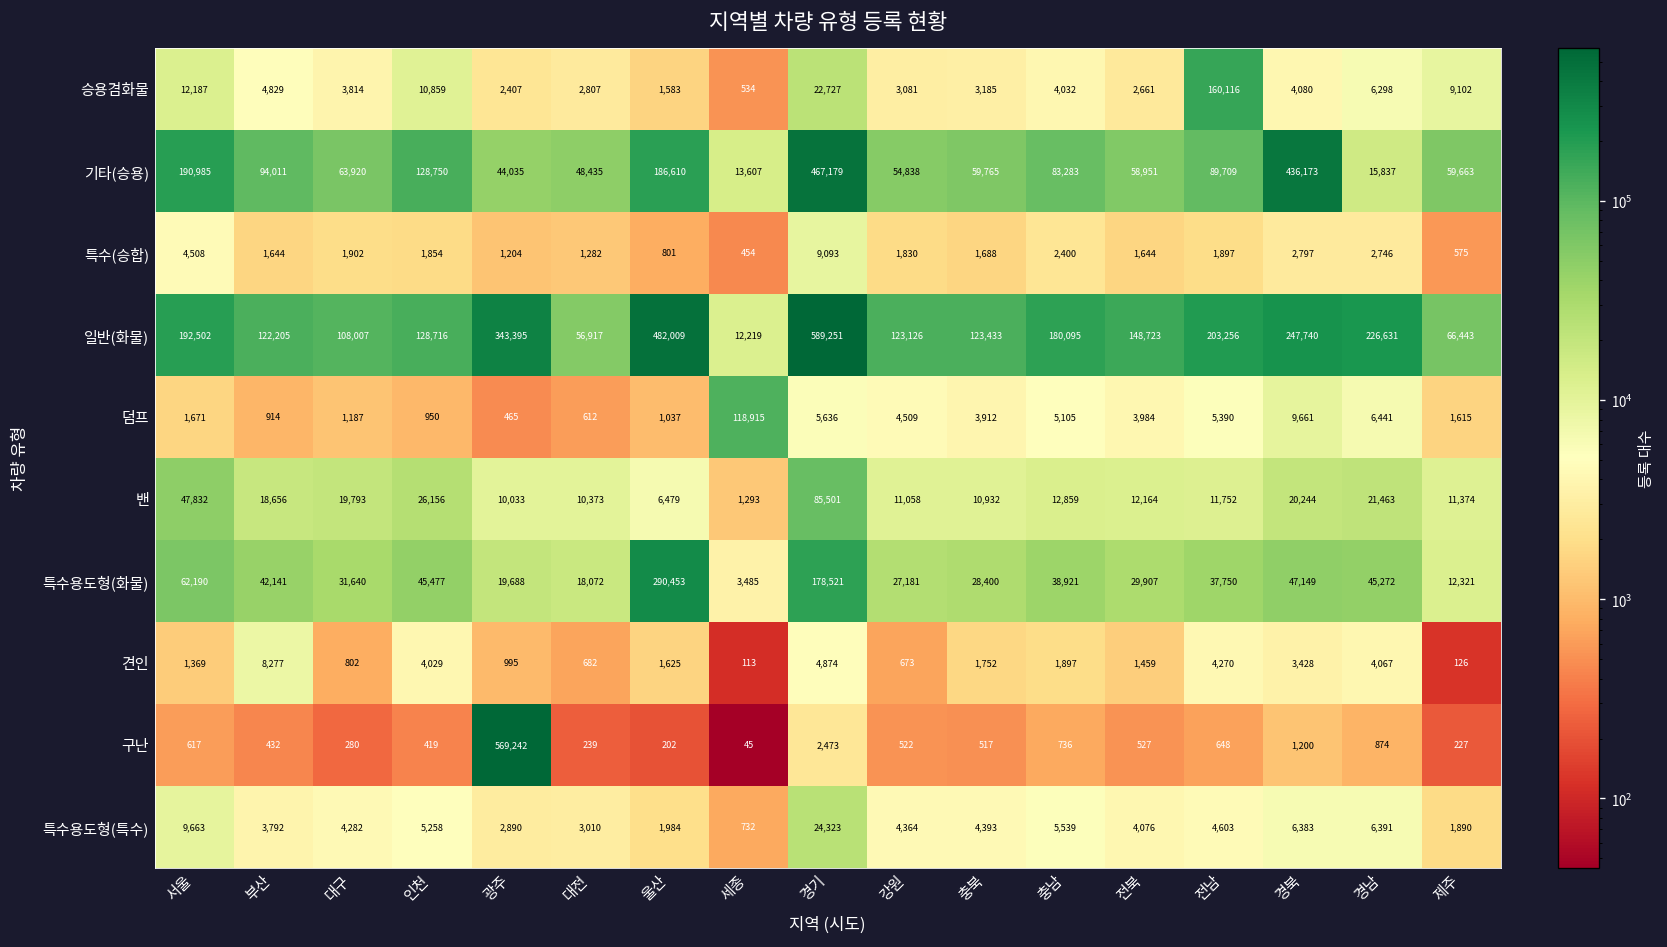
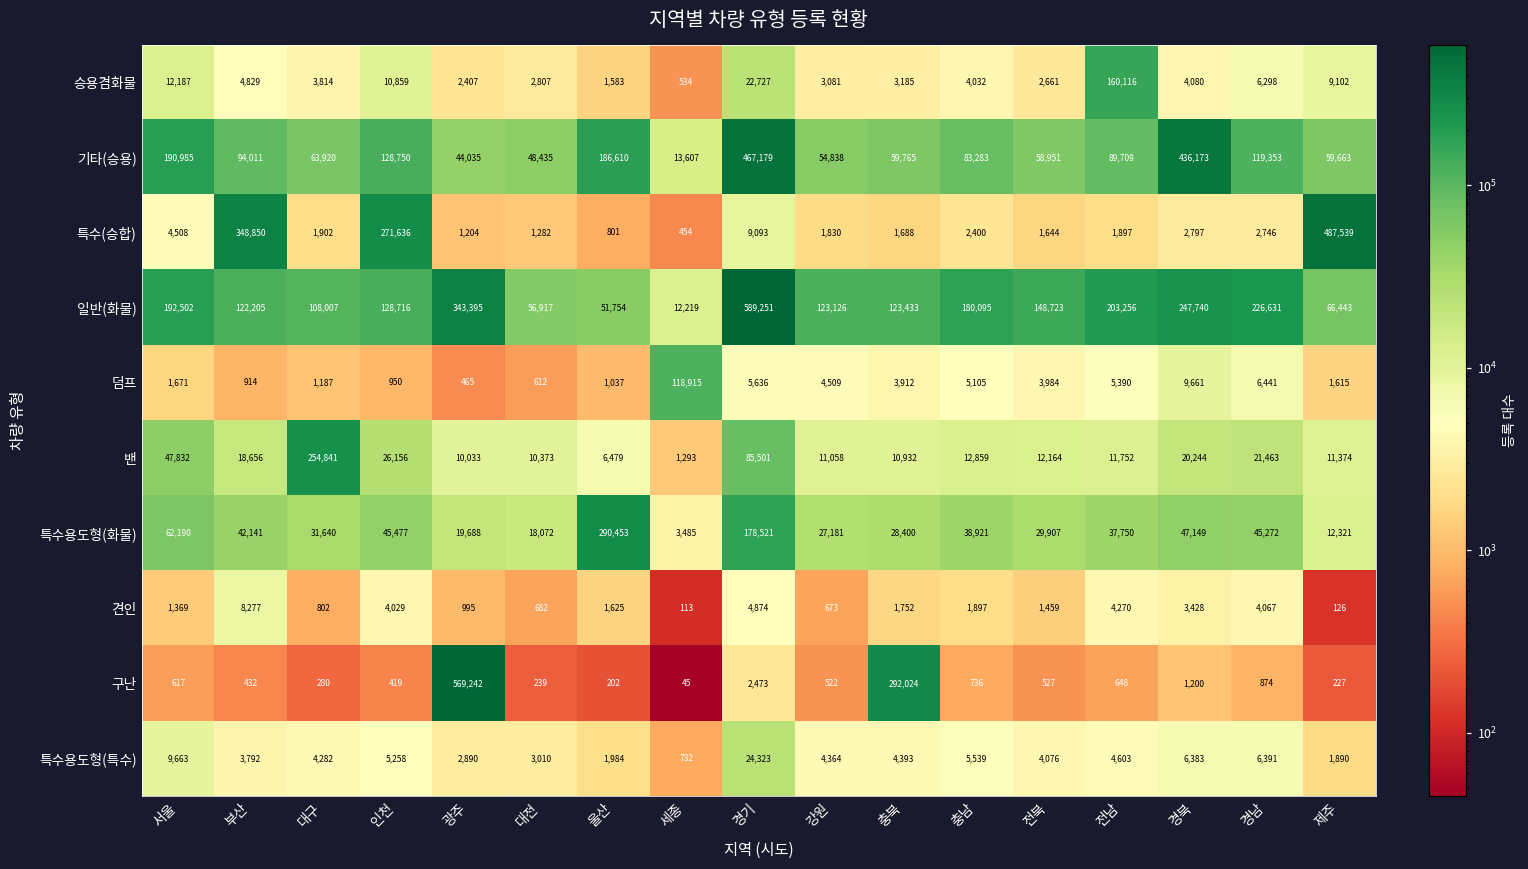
  {
    "승용겸화물": {
      "서울": "12,187",
      "부산": "4,829",
      "대구": "3,814",
      "인천": "10,859",
      "광주": "2,407",
      "대전": "2,807",
      "울산": "1,583",
      "세종": "534",
      "경기": "22,727",
      "강원": "3,081",
      "충북": "3,185",
      "충남": "4,032",
      "전북": "2,661",
      "전남": "160,116",
      "경북": "4,080",
      "경남": "6,298",
      "제주": "9,102"
    },
    "기타(승용)": {
      "서울": "190,985",
      "부산": "94,011",
      "대구": "63,920",
      "인천": "128,750",
      "광주": "44,035",
      "대전": "48,435",
      "울산": "186,610",
      "세종": "13,607",
      "경기": "467,179",
      "강원": "54,838",
      "충북": "59,765",
      "충남": "83,283",
      "전북": "58,951",
      "전남": "89,709",
      "경북": "436,173",
-     "경남": "15,837",
+     "경남": "119,353",
      "제주": "59,663"
    },
    "특수(승합)": {
      "서울": "4,508",
-     "부산": "1,644",
+     "부산": "348,850",
      "대구": "1,902",
-     "인천": "1,854",
+     "인천": "271,636",
      "광주": "1,204",
      "대전": "1,282",
      "울산": "801",
      "세종": "454",
      "경기": "9,093",
      "강원": "1,830",
      "충북": "1,688",
      "충남": "2,400",
      "전북": "1,644",
      "전남": "1,897",
      "경북": "2,797",
      "경남": "2,746",
-     "제주": "575"
+     "제주": "487,539"
    },
    "일반(화물)": {
      "서울": "192,502",
      "부산": "122,205",
      "대구": "108,007",
      "인천": "128,716",
      "광주": "343,395",
      "대전": "56,917",
-     "울산": "482,009",
+     "울산": "51,754",
      "세종": "12,219",
      "경기": "589,251",
      "강원": "123,126",
      "충북": "123,433",
      "충남": "180,095",
      "전북": "148,723",
      "전남": "203,256",
      "경북": "247,740",
      "경남": "226,631",
      "제주": "66,443"
    },
    "덤프": {
      "서울": "1,671",
      "부산": "914",
      "대구": "1,187",
      "인천": "950",
      "광주": "465",
      "대전": "612",
      "울산": "1,037",
      "세종": "118,915",
      "경기": "5,636",
      "강원": "4,509",
      "충북": "3,912",
      "충남": "5,105",
      "전북": "3,984",
      "전남": "5,390",
      "경북": "9,661",
      "경남": "6,441",
      "제주": "1,615"
    },
    "밴": {
      "서울": "47,832",
      "부산": "18,656",
-     "대구": "19,793",
+     "대구": "254,841",
      "인천": "26,156",
      "광주": "10,033",
      "대전": "10,373",
      "울산": "6,479",
      "세종": "1,293",
      "경기": "85,501",
      "강원": "11,058",
      "충북": "10,932",
      "충남": "12,859",
      "전북": "12,164",
      "전남": "11,752",
      "경북": "20,244",
      "경남": "21,463",
      "제주": "11,374"
    },
    "특수용도형(화물)": {
      "서울": "62,190",
      "부산": "42,141",
      "대구": "31,640",
      "인천": "45,477",
      "광주": "19,688",
      "대전": "18,072",
      "울산": "290,453",
      "세종": "3,485",
      "경기": "178,521",
      "강원": "27,181",
      "충북": "28,400",
      "충남": "38,921",
      "전북": "29,907",
      "전남": "37,750",
      "경북": "47,149",
      "경남": "45,272",
      "제주": "12,321"
    },
    "견인": {
      "서울": "1,369",
      "부산": "8,277",
      "대구": "802",
      "인천": "4,029",
      "광주": "995",
      "대전": "682",
      "울산": "1,625",
      "세종": "113",
      "경기": "4,874",
      "강원": "673",
      "충북": "1,752",
      "충남": "1,897",
      "전북": "1,459",
      "전남": "4,270",
      "경북": "3,428",
      "경남": "4,067",
      "제주": "126"
    },
    "구난": {
      "서울": "617",
      "부산": "432",
      "대구": "280",
      "인천": "419",
      "광주": "569,242",
      "대전": "239",
      "울산": "202",
      "세종": "45",
      "경기": "2,473",
      "강원": "522",
-     "충북": "517",
+     "충북": "292,024",
      "충남": "736",
      "전북": "527",
      "전남": "648",
      "경북": "1,200",
      "경남": "874",
      "제주": "227"
    },
    "특수용도형(특수)": {
      "서울": "9,663",
      "부산": "3,792",
      "대구": "4,282",
      "인천": "5,258",
      "광주": "2,890",
      "대전": "3,010",
      "울산": "1,984",
      "세종": "732",
      "경기": "24,323",
      "강원": "4,364",
      "충북": "4,393",
      "충남": "5,539",
      "전북": "4,076",
      "전남": "4,603",
      "경북": "6,383",
      "경남": "6,391",
      "제주": "1,890"
    }
  }
